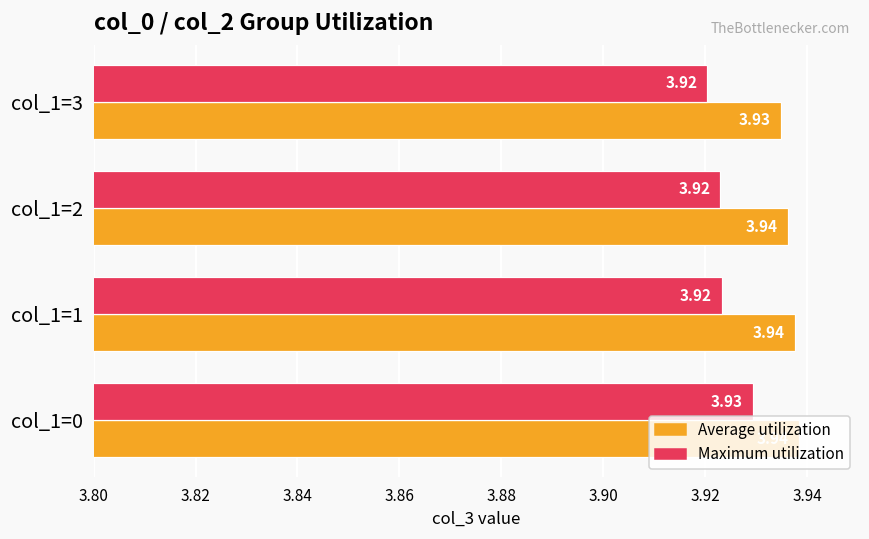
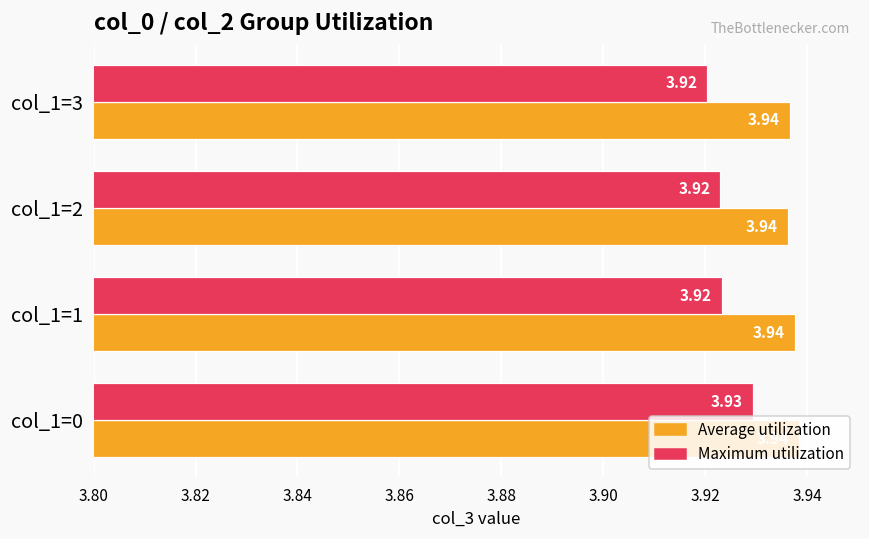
  {
    "Average utilization": {
-     "col_1=3": 3.93,
+     "col_1=3": 3.94,
      "col_1=2": 3.94,
      "col_1=1": 3.94
    },
    "Maximum utilization": {
      "col_1=3": 3.92,
      "col_1=2": 3.92,
      "col_1=1": 3.92,
      "col_1=0": 3.93
    }
  }
